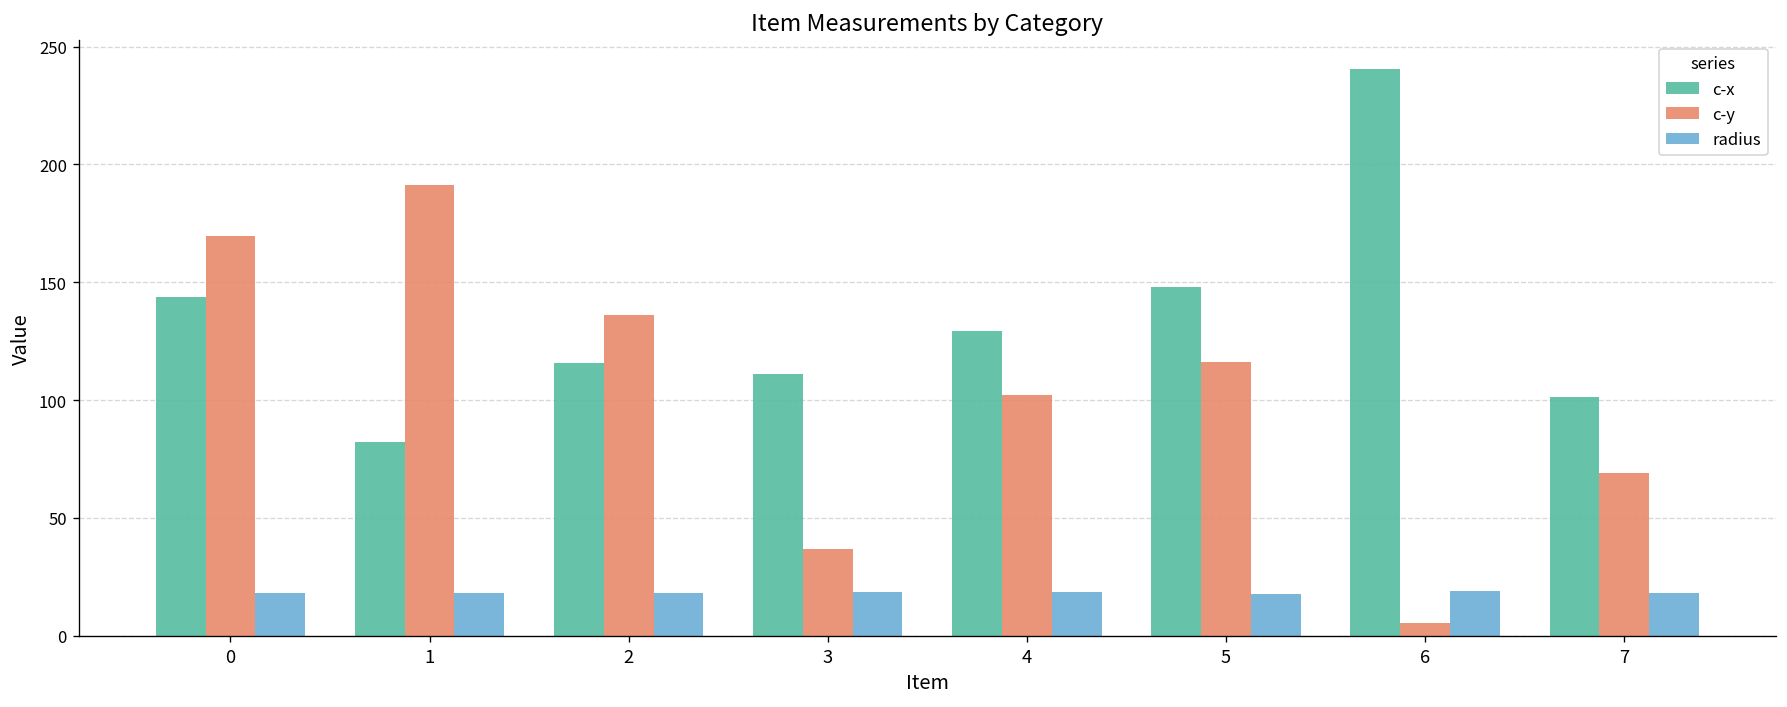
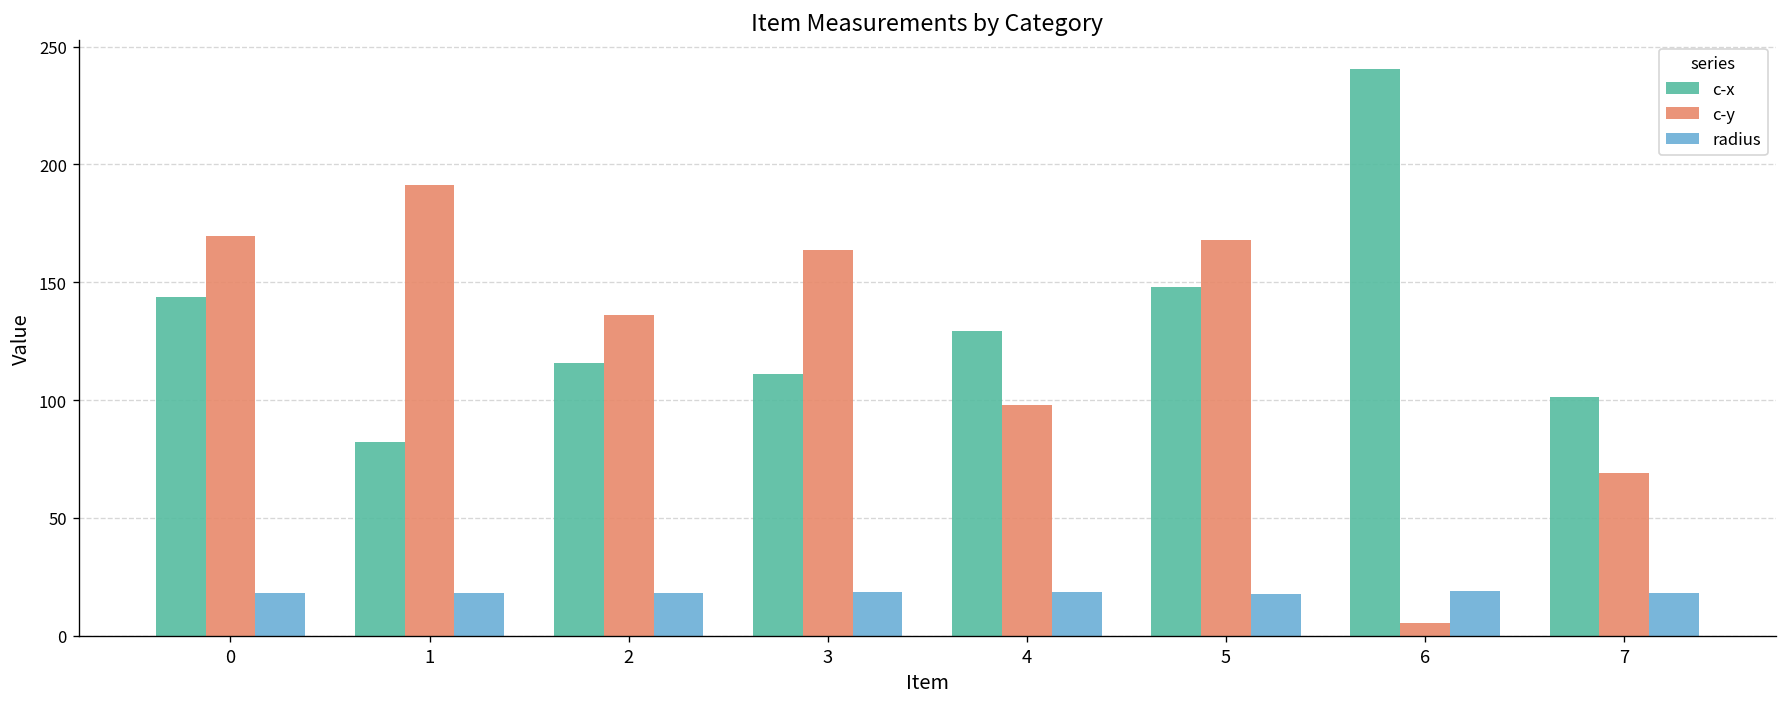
  {
    "c-y": {
      "0": 170,
      "1": 191,
      "2": 136,
-     "3": 37,
-     "4": 102,
-     "5": 116,
+     "3": 164,
+     "4": 98,
+     "5": 168,
      "6": 5,
      "7": 69
    }
  }
